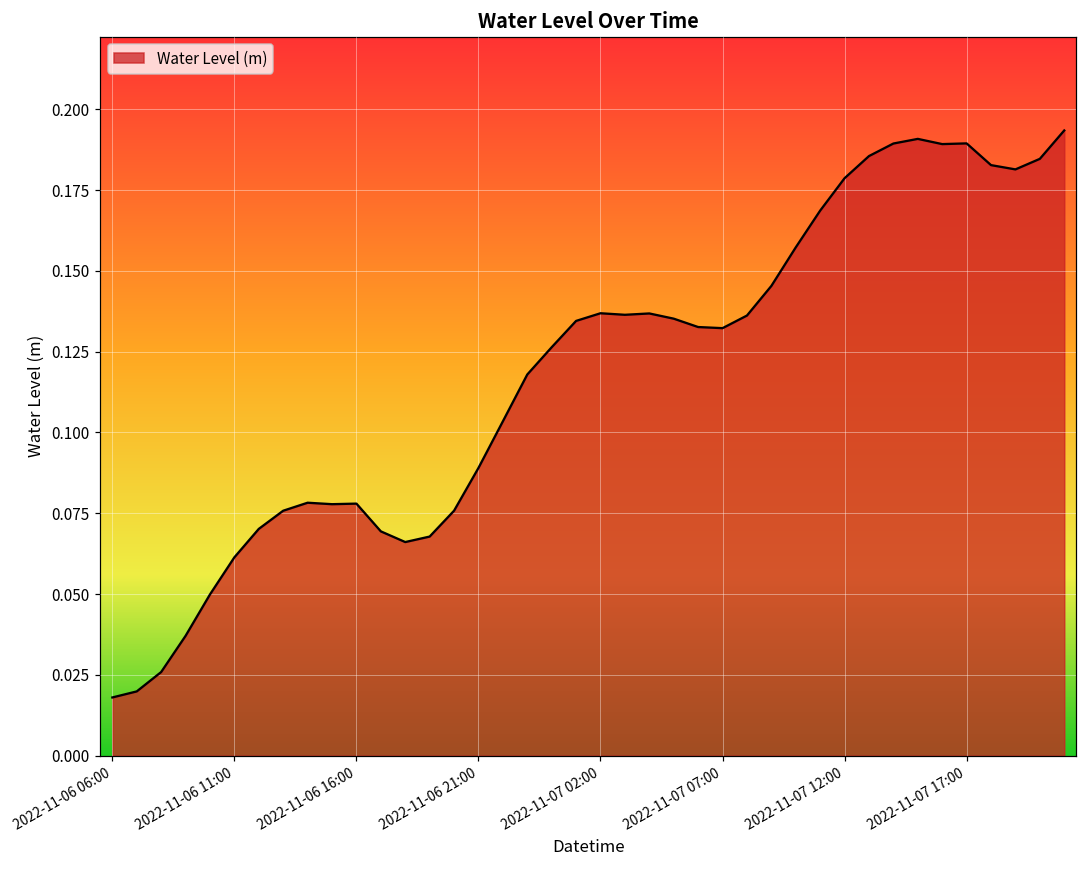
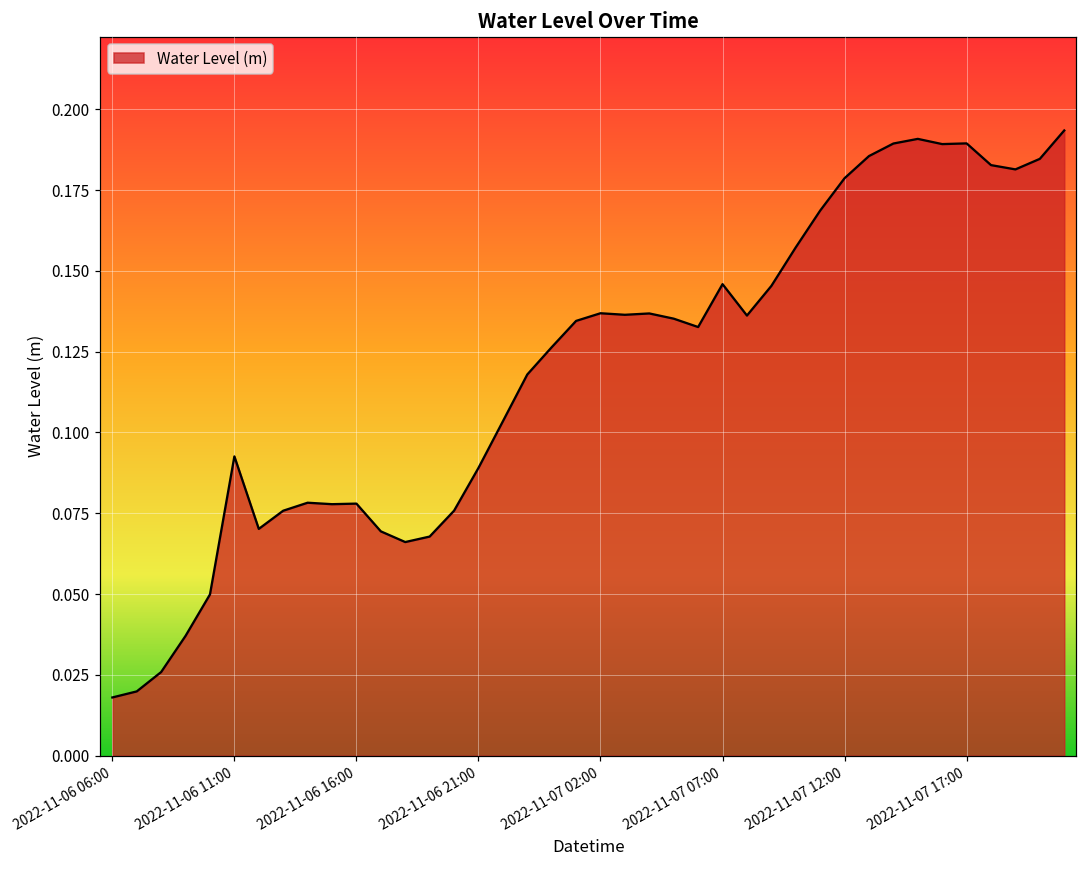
  {
    "2022-11-06 06:00": 0.018,
-   "2022-11-06 11:00": 0.061,
+   "2022-11-06 11:00": 0.093,
    "2022-11-06 16:00": 0.078,
    "2022-11-06 21:00": 0.089,
    "2022-11-07 02:00": 0.137,
-   "2022-11-07 07:00": 0.132,
+   "2022-11-07 07:00": 0.146,
    "2022-11-07 12:00": 0.179,
    "2022-11-07 17:00": 0.189
  }
